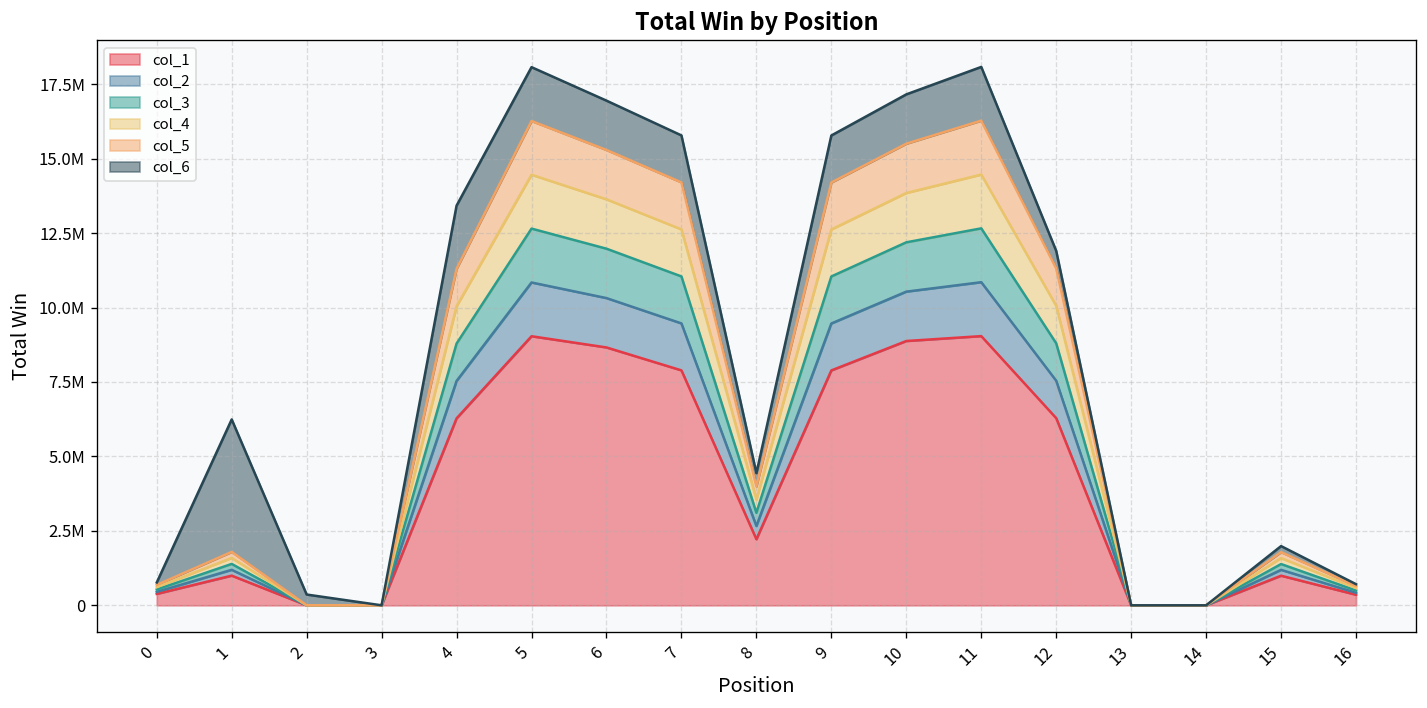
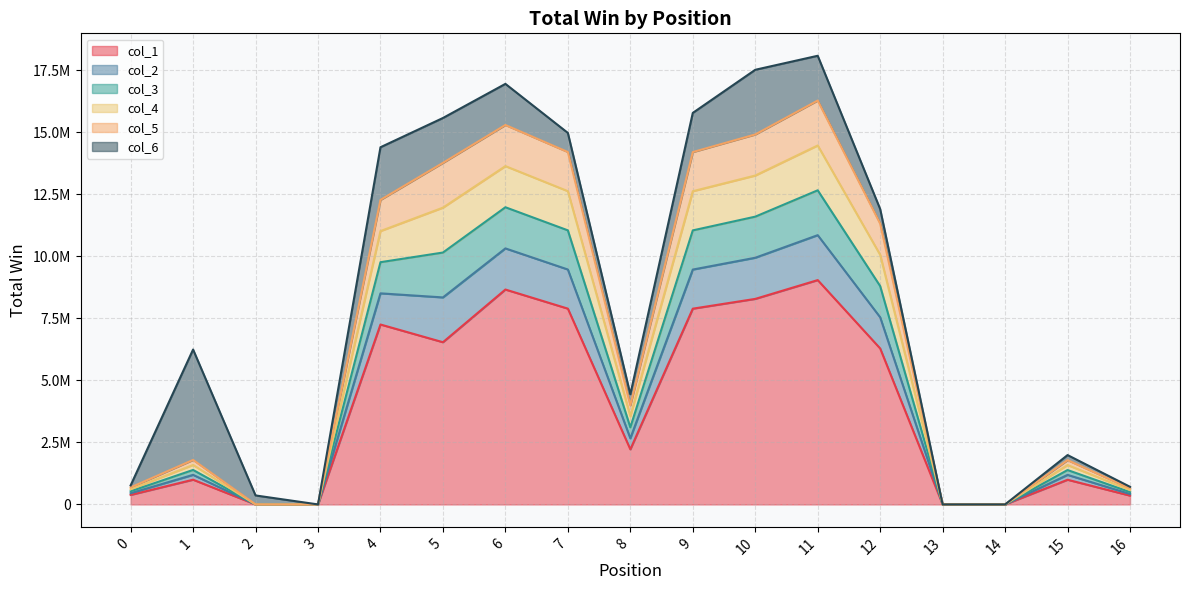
  {
    "col_1": {
      "1": 1000000,
-     "4": 6300000,
-     "5": 9000000,
+     "4": 7300000,
+     "5": 6500000,
      "6": 8700000,
      "7": 7900000,
      "8": 2200000,
      "9": 7900000,
-     "10": 8900000,
+     "10": 8300000,
      "11": 9000000,
      "12": 6300000,
      "15": 1000000
    },
    "col_6": {
      "1": 4400000,
      "2": 400000,
      "4": 2100000,
      "5": 1800000,
      "6": 1700000,
-     "7": 1600000,
+     "7": 800000,
      "8": 400000,
      "9": 1600000,
-     "10": 1700000,
+     "10": 2600000,
      "11": 1800000,
      "12": 600000,
      "15": 200000
    }
  }
